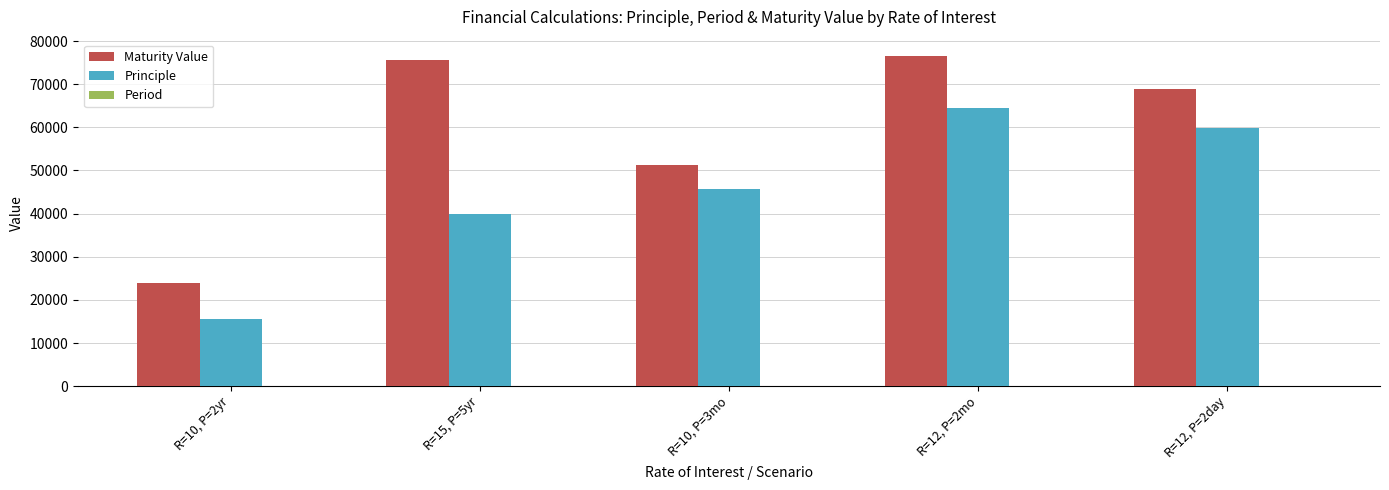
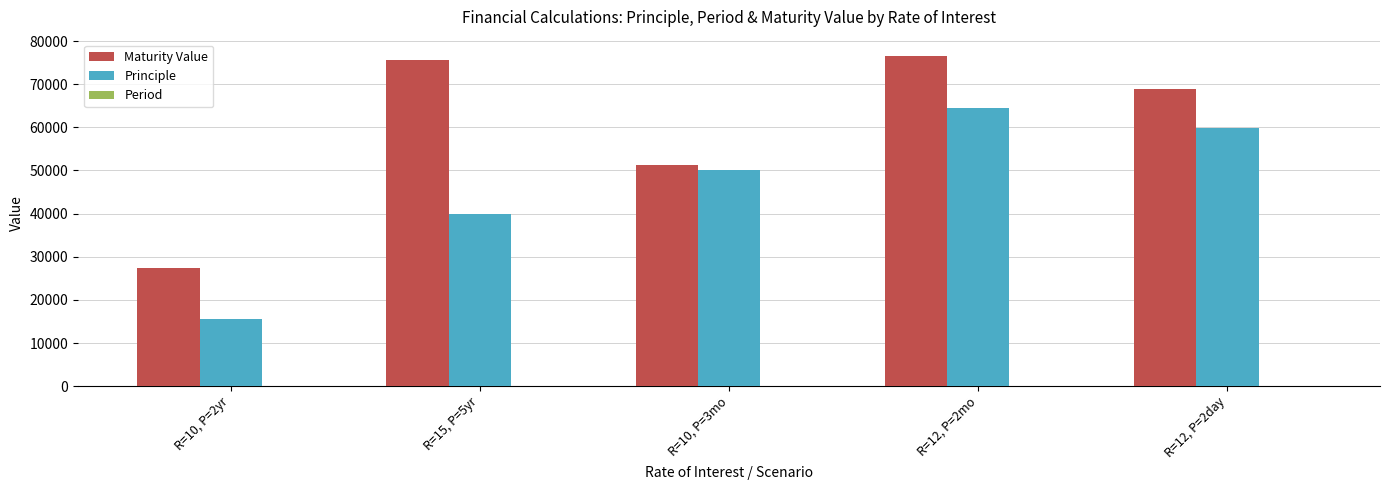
  {
    "Maturity Value": {
-     "R=10, P=2yr": 24000,
+     "R=10, P=2yr": 27000,
      "R=15, P=5yr": 76000,
      "R=10, P=3mo": 51000,
      "R=12, P=2mo": 77000,
      "R=12, P=2day": 69000
    },
    "Principle": {
      "R=10, P=2yr": 16000,
      "R=15, P=5yr": 40000,
-     "R=10, P=3mo": 46000,
+     "R=10, P=3mo": 50000,
      "R=12, P=2mo": 64000,
      "R=12, P=2day": 60000
    }
  }
